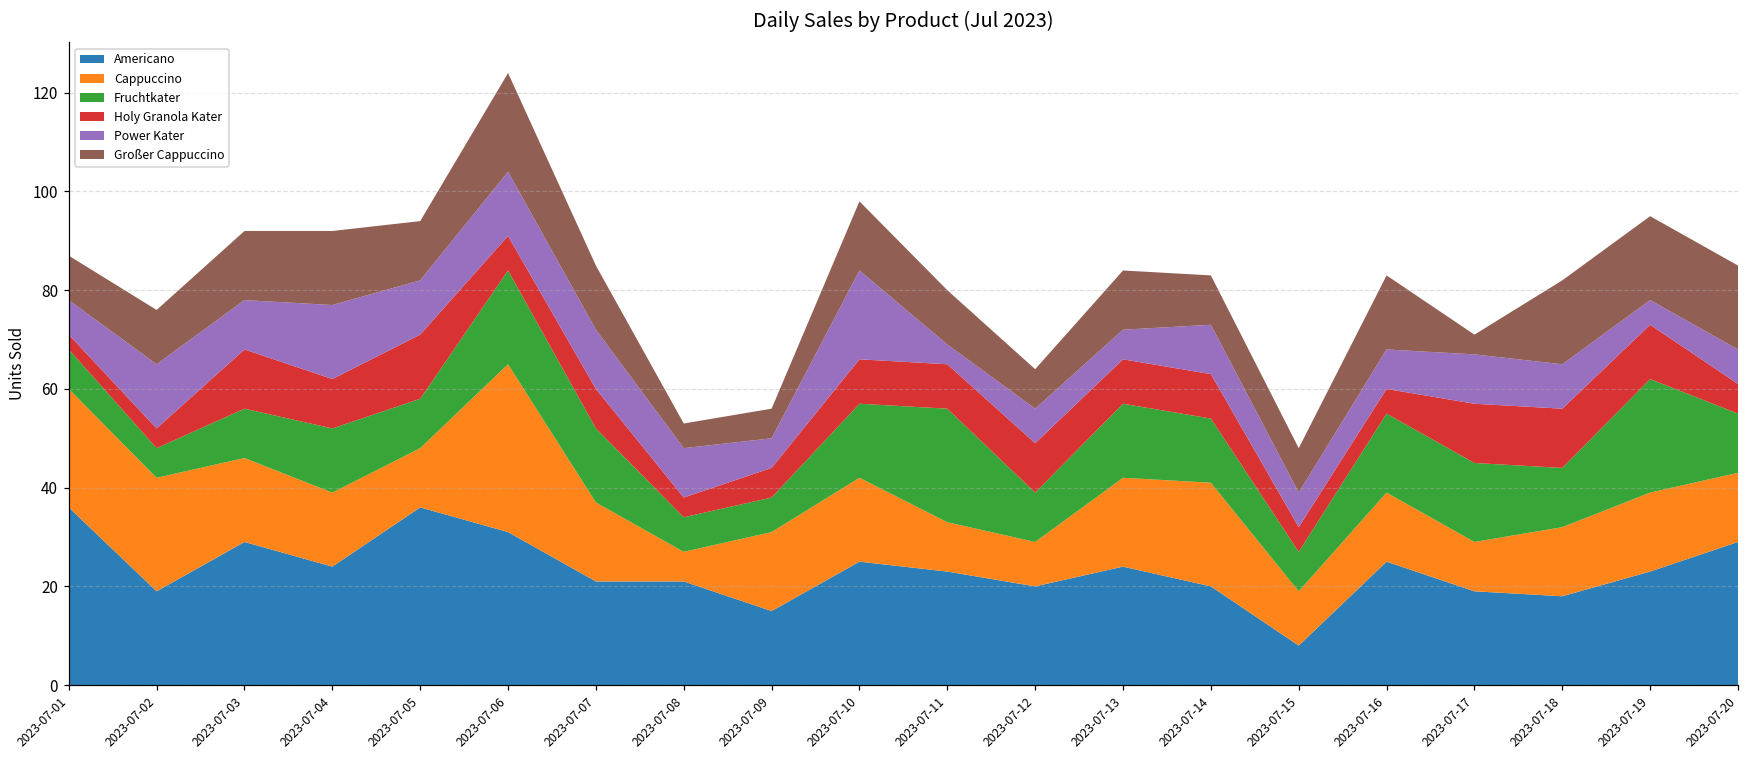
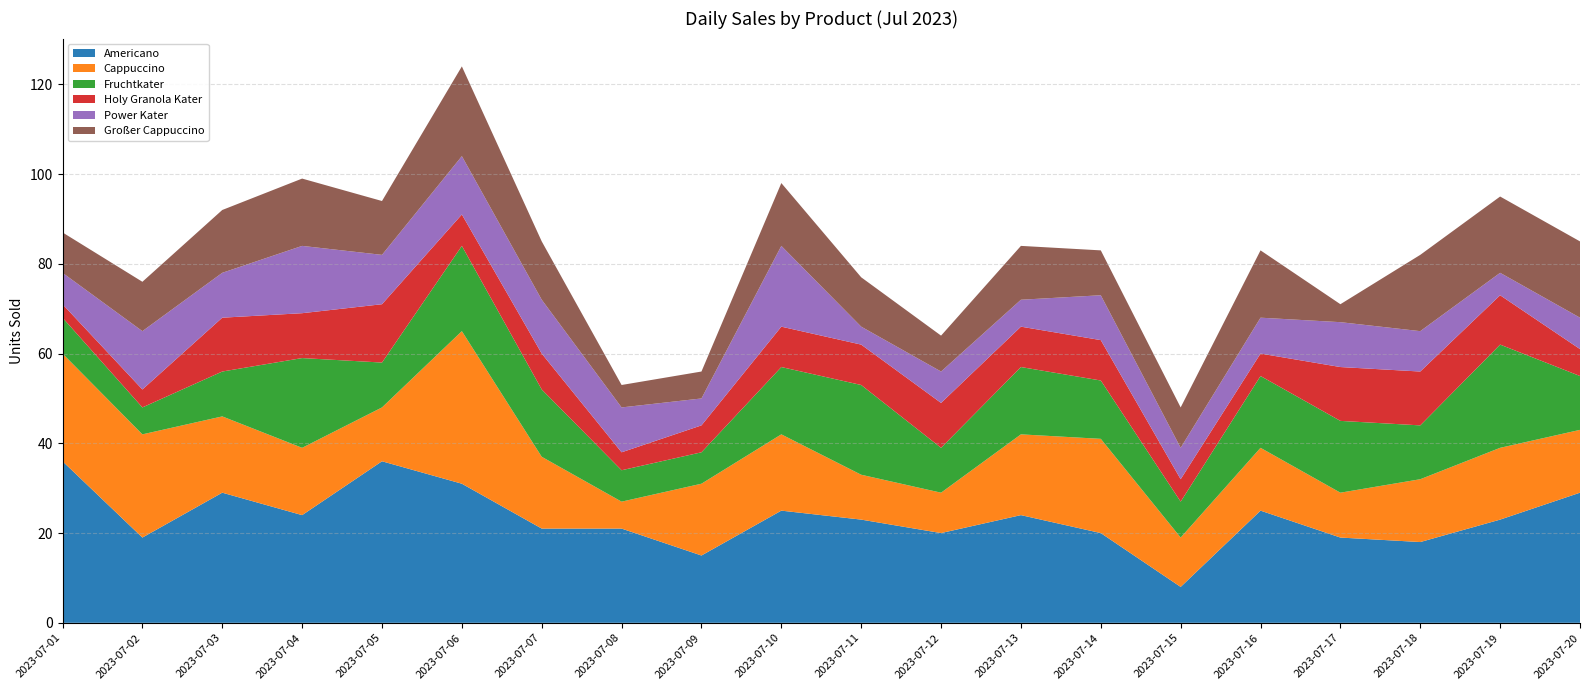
  {
    "Americano": {
      "2023-07-01": 36,
      "2023-07-02": 19,
      "2023-07-03": 29,
      "2023-07-04": 24,
      "2023-07-05": 36,
      "2023-07-06": 31,
      "2023-07-07": 21,
      "2023-07-08": 21,
      "2023-07-09": 15,
      "2023-07-10": 25,
      "2023-07-11": 23,
      "2023-07-12": 20,
      "2023-07-13": 24,
      "2023-07-14": 20,
      "2023-07-15": 8,
      "2023-07-16": 25,
      "2023-07-17": 19,
      "2023-07-18": 18,
      "2023-07-19": 23,
      "2023-07-20": 29
    },
    "Cappuccino": {
      "2023-07-01": 24,
      "2023-07-02": 23,
      "2023-07-03": 17,
      "2023-07-04": 15,
      "2023-07-05": 12,
      "2023-07-06": 34,
      "2023-07-07": 16,
      "2023-07-08": 6,
      "2023-07-09": 16,
      "2023-07-10": 17,
      "2023-07-11": 10,
      "2023-07-12": 9,
      "2023-07-13": 18,
      "2023-07-14": 21,
      "2023-07-15": 11,
      "2023-07-16": 14,
      "2023-07-17": 10,
      "2023-07-18": 14,
      "2023-07-19": 16,
      "2023-07-20": 14
    },
    "Fruchtkater": {
      "2023-07-01": 8,
      "2023-07-02": 6,
      "2023-07-03": 10,
-     "2023-07-04": 13,
+     "2023-07-04": 20,
      "2023-07-05": 10,
      "2023-07-06": 19,
      "2023-07-07": 15,
      "2023-07-08": 7,
      "2023-07-09": 7,
      "2023-07-10": 15,
-     "2023-07-11": 23,
+     "2023-07-11": 20,
      "2023-07-12": 10,
      "2023-07-13": 15,
      "2023-07-14": 13,
      "2023-07-15": 8,
      "2023-07-16": 16,
      "2023-07-17": 16,
      "2023-07-18": 12,
      "2023-07-19": 23,
      "2023-07-20": 12
    },
    "Holy Granola Kater": {
      "2023-07-01": 3,
      "2023-07-02": 4,
      "2023-07-03": 12,
      "2023-07-04": 10,
      "2023-07-05": 13,
      "2023-07-06": 7,
      "2023-07-07": 8,
      "2023-07-08": 4,
      "2023-07-09": 6,
      "2023-07-10": 9,
      "2023-07-11": 9,
      "2023-07-12": 10,
      "2023-07-13": 9,
      "2023-07-14": 9,
      "2023-07-15": 5,
      "2023-07-16": 5,
      "2023-07-17": 12,
      "2023-07-18": 12,
      "2023-07-19": 11,
      "2023-07-20": 6
    },
    "Power Kater": {
      "2023-07-01": 7,
      "2023-07-02": 13,
      "2023-07-03": 10,
      "2023-07-04": 15,
      "2023-07-05": 11,
      "2023-07-06": 13,
      "2023-07-07": 12,
      "2023-07-08": 10,
      "2023-07-09": 6,
      "2023-07-10": 18,
      "2023-07-11": 4,
      "2023-07-12": 7,
      "2023-07-13": 6,
      "2023-07-14": 10,
      "2023-07-15": 7,
      "2023-07-16": 8,
      "2023-07-17": 10,
      "2023-07-18": 9,
      "2023-07-19": 5,
      "2023-07-20": 7
    },
    "Großer Cappuccino": {
      "2023-07-01": 9,
      "2023-07-02": 11,
      "2023-07-03": 14,
      "2023-07-04": 15,
      "2023-07-05": 12,
      "2023-07-06": 20,
      "2023-07-07": 13,
      "2023-07-08": 5,
      "2023-07-09": 6,
      "2023-07-10": 14,
      "2023-07-11": 11,
      "2023-07-12": 8,
      "2023-07-13": 12,
      "2023-07-14": 10,
      "2023-07-15": 9,
      "2023-07-16": 15,
      "2023-07-17": 4,
      "2023-07-18": 17,
      "2023-07-19": 17,
      "2023-07-20": 17
    }
  }
